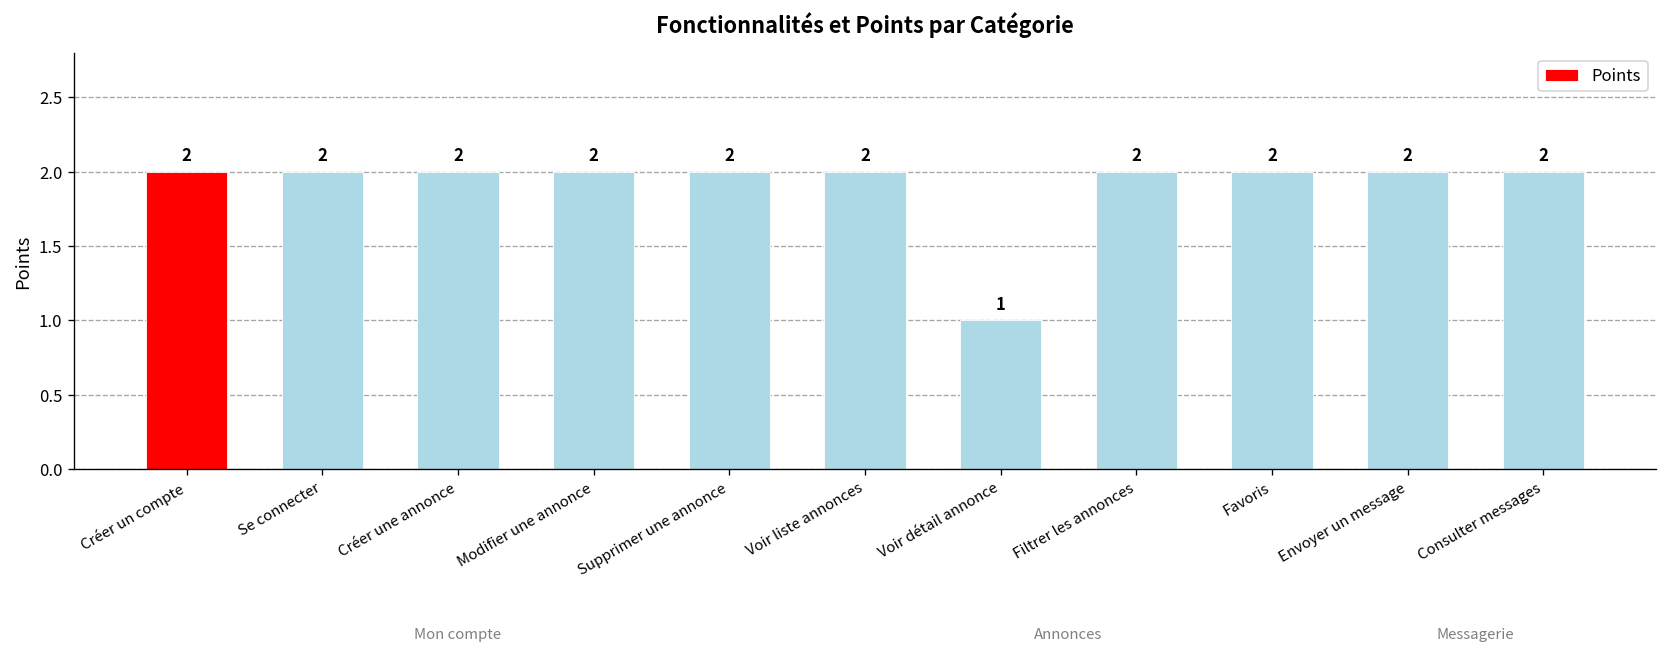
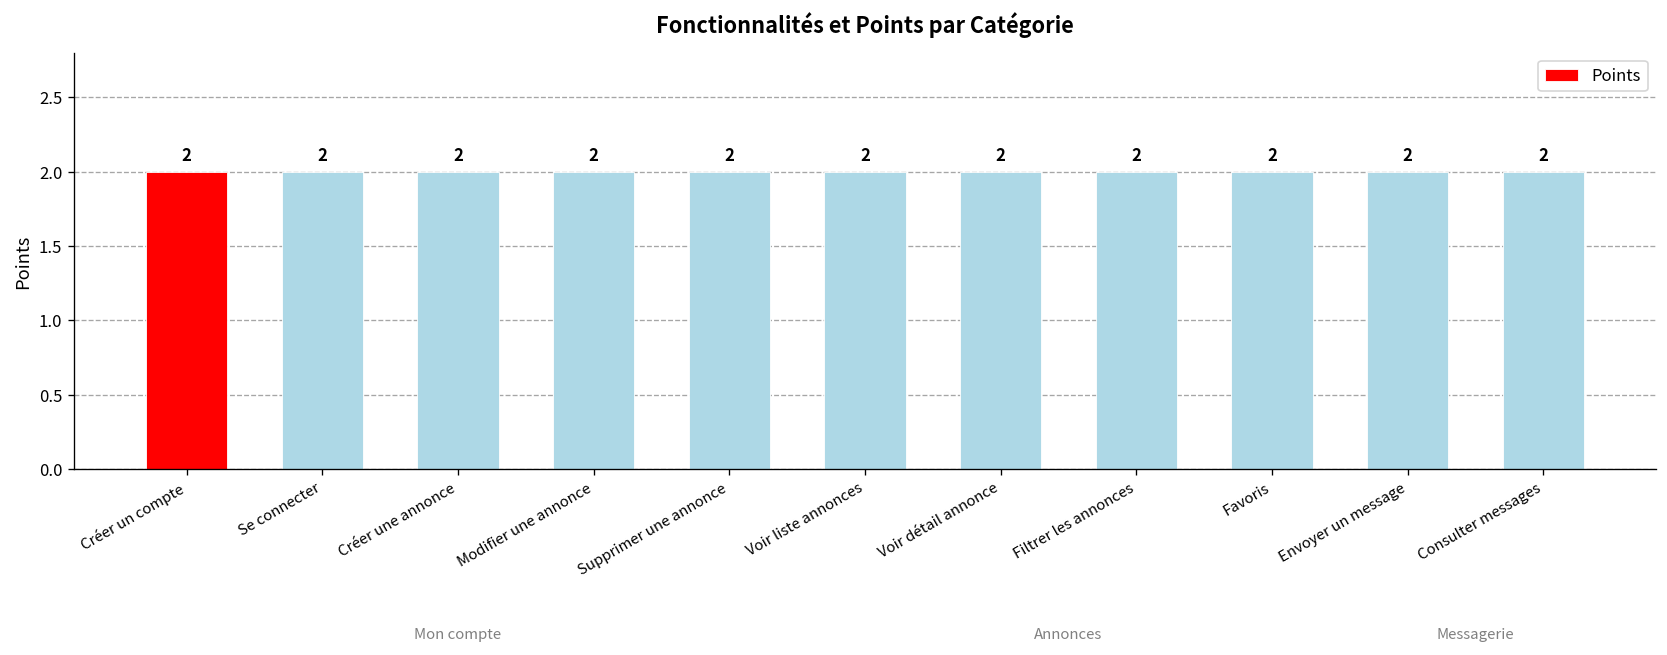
  {
    "Créer un compte": 2,
    "Se connecter": 2,
    "Créer une annonce": 2,
    "Modifier une annonce": 2,
    "Supprimer une annonce": 2,
    "Voir liste annonces": 2,
-   "Voir détail annonce": 1,
+   "Voir détail annonce": 2,
    "Filtrer les annonces": 2,
    "Favoris": 2,
    "Envoyer un message": 2,
    "Consulter messages": 2
  }
